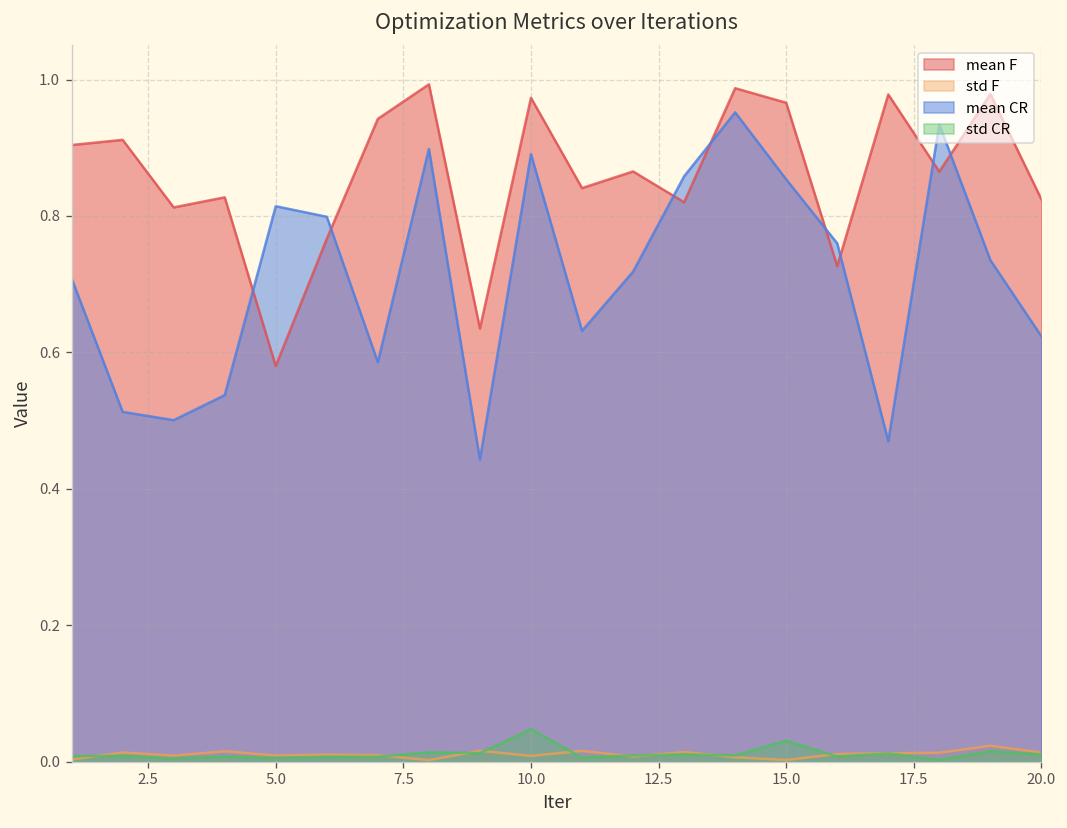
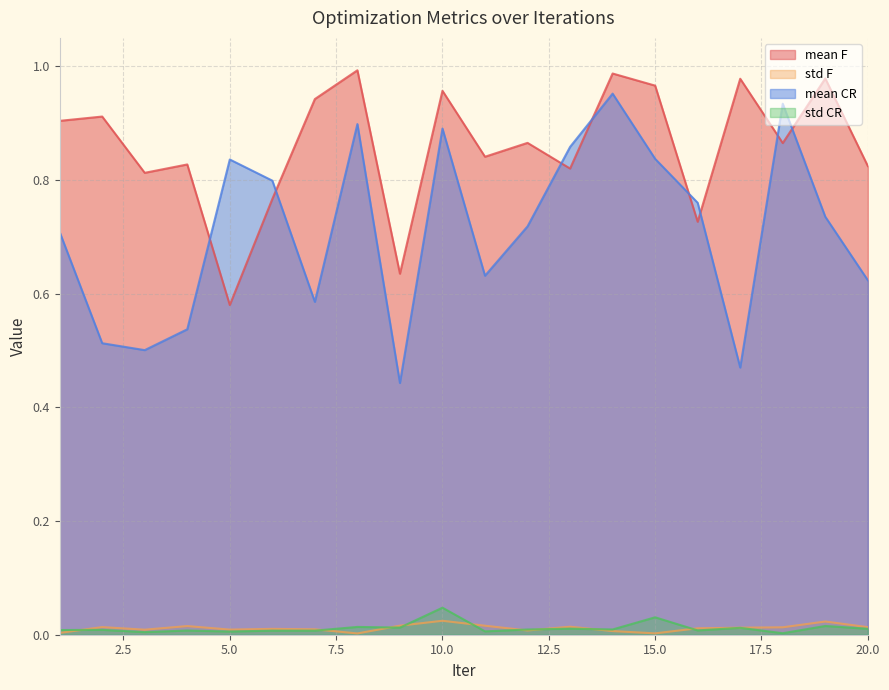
  {
    "mean F": {
      "5.0": 0.58,
-     "10.0": 0.97,
+     "10.0": 0.96,
      "15.0": 0.97,
      "20.0": 0.82
    },
    "std F": {
-     "10.0": 0.01,
+     "10.0": 0.02,
      "15.0": 0.00
    },
    "mean CR": {
-     "5.0": 0.81,
+     "5.0": 0.84,
      "10.0": 0.89,
-     "15.0": 0.85,
+     "15.0": 0.84,
      "20.0": 0.62
    },
    "std CR": {
      "10.0": 0.05,
      "15.0": 0.03
    }
  }
